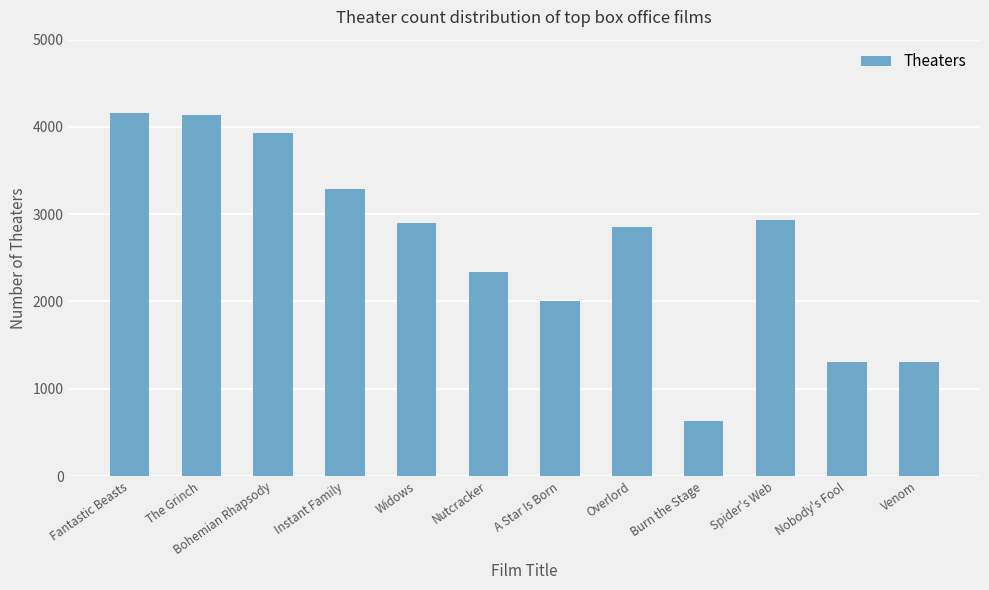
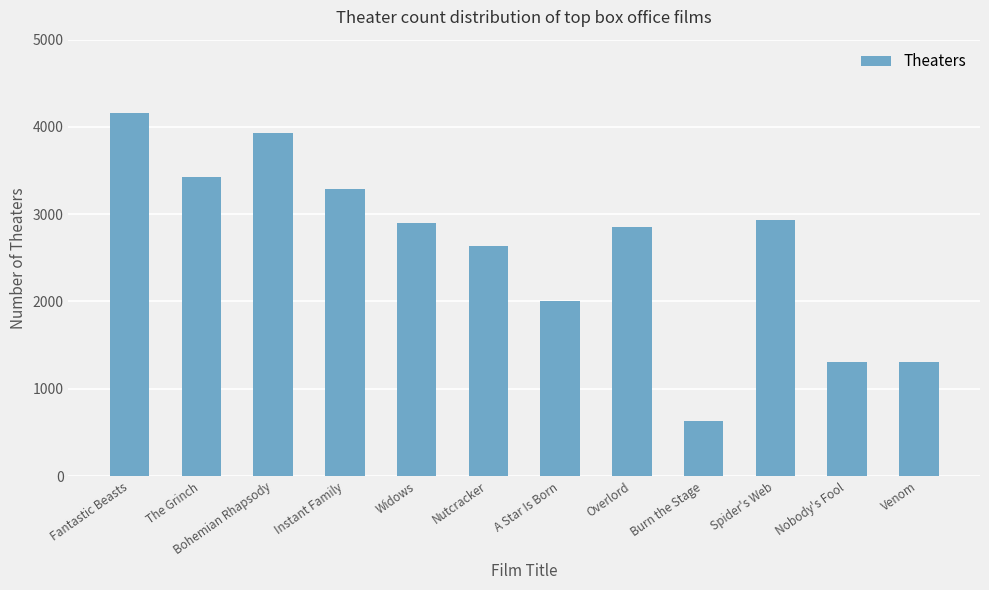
  {
    "Fantastic Beasts": 4200,
-   "The Grinch": 4100,
+   "The Grinch": 3400,
    "Bohemian Rhapsody": 3900,
    "Instant Family": 3300,
    "Widows": 2900,
-   "Nutcracker": 2300,
+   "Nutcracker": 2600,
    "A Star Is Born": 2000,
    "Overlord": 2900,
    "Burn the Stage": 600,
    "Spider's Web": 2900,
    "Nobody's Fool": 1300,
    "Venom": 1300
  }
